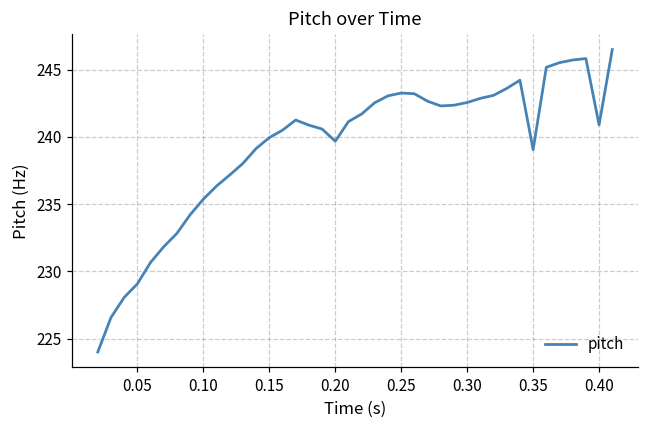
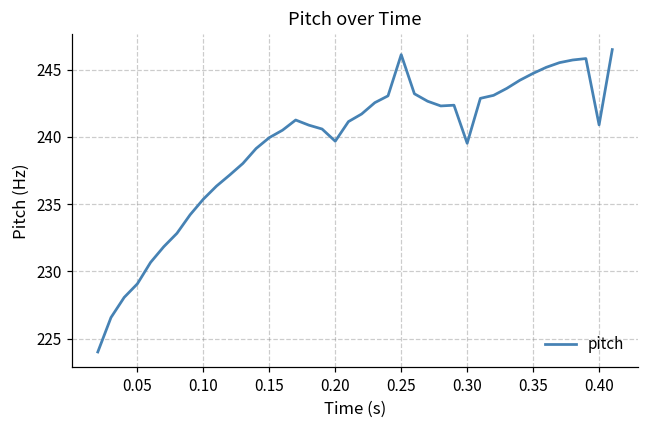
  {
    "0.05": 229.1,
    "0.10": 235.4,
    "0.15": 239.9,
    "0.20": 239.7,
-   "0.25": 243.3,
-   "0.30": 242.6,
-   "0.35": 239.0,
+   "0.25": 246.1,
+   "0.30": 239.5,
+   "0.35": 244.7,
    "0.40": 240.9
  }
